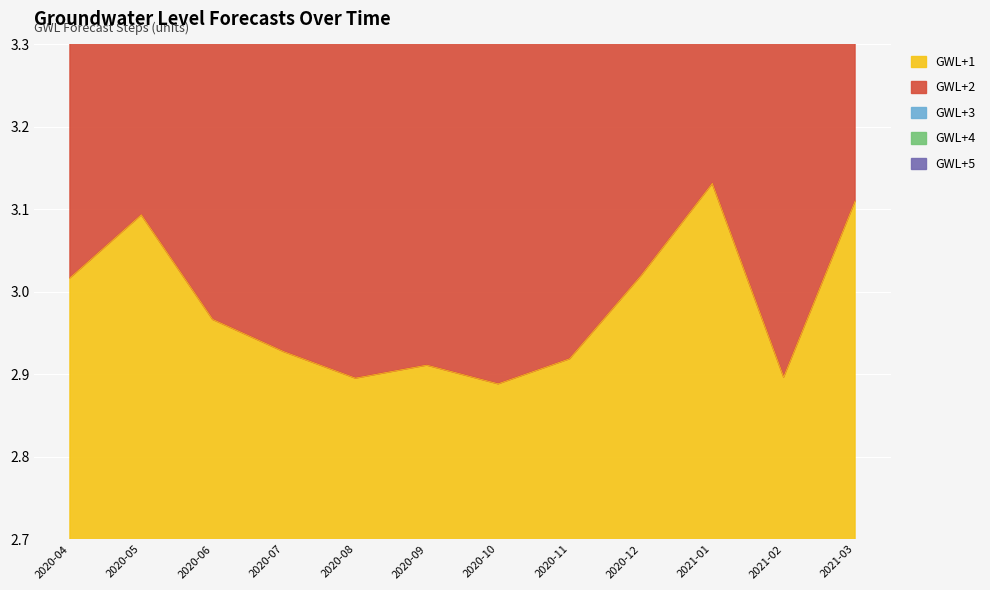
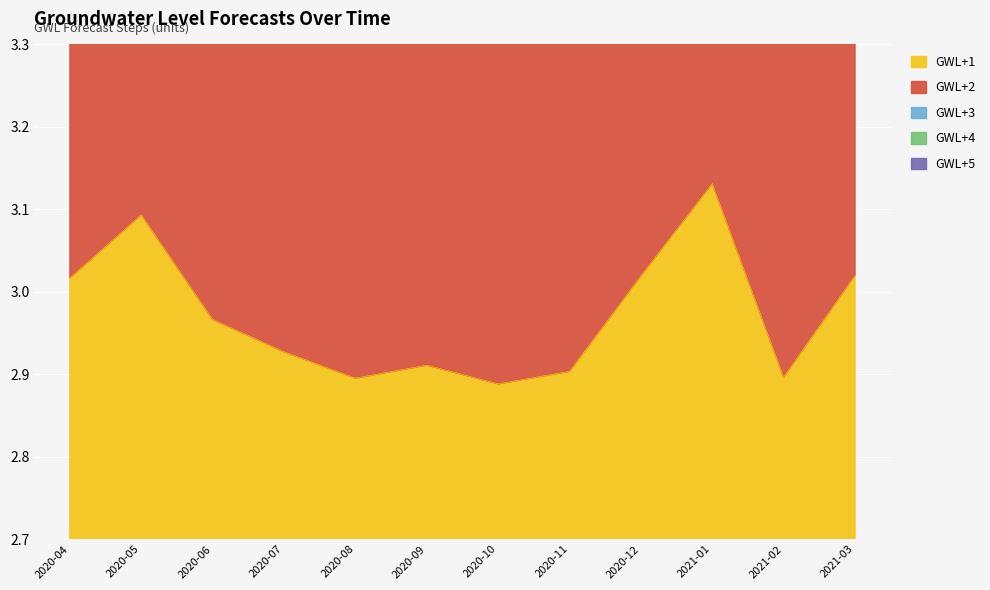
  {
    "GWL+1": {
      "2020-04": 3.02,
      "2020-05": 3.09,
      "2020-06": 2.97,
      "2020-07": 2.93,
      "2020-08": 2.90,
      "2020-09": 2.91,
      "2020-10": 2.89,
-     "2020-11": 2.92,
+     "2020-11": 2.90,
      "2020-12": 3.02,
      "2021-01": 3.13,
      "2021-02": 2.90,
-     "2021-03": 3.11
+     "2021-03": 3.02
    }
  }
